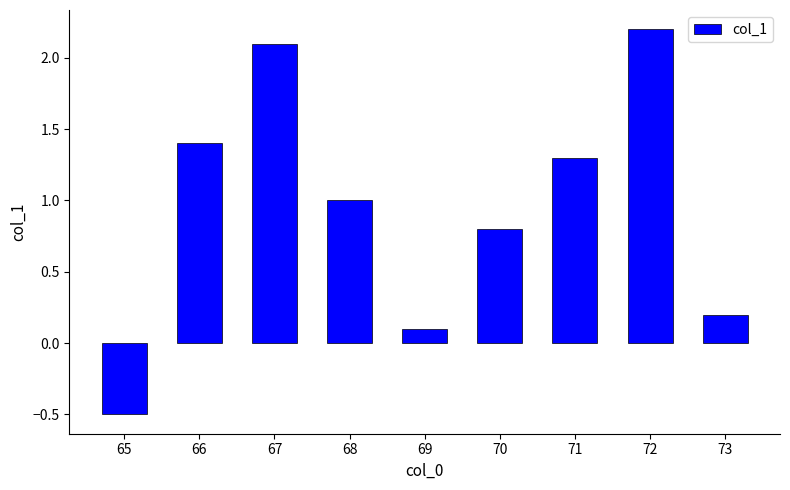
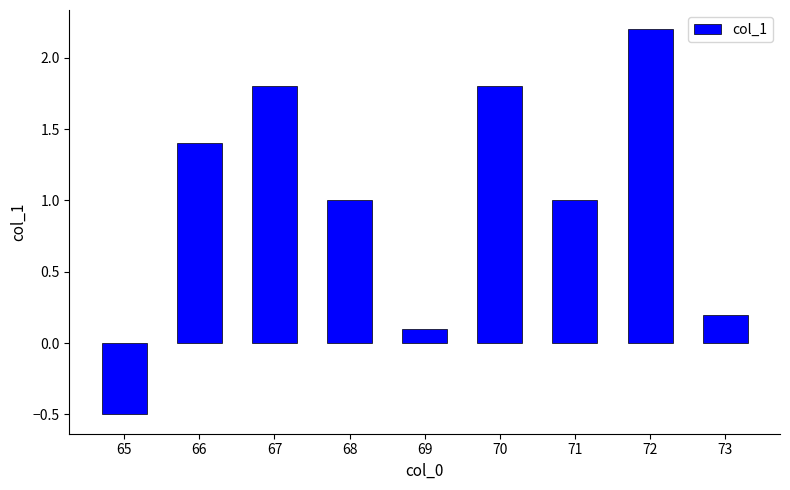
  {
    "65": -0.5,
    "66": 1.4,
-   "67": 2.1,
+   "67": 1.8,
    "68": 1.0,
    "69": 0.1,
-   "70": 0.8,
-   "71": 1.3,
+   "70": 1.8,
+   "71": 1.0,
    "72": 2.2,
    "73": 0.2
  }
